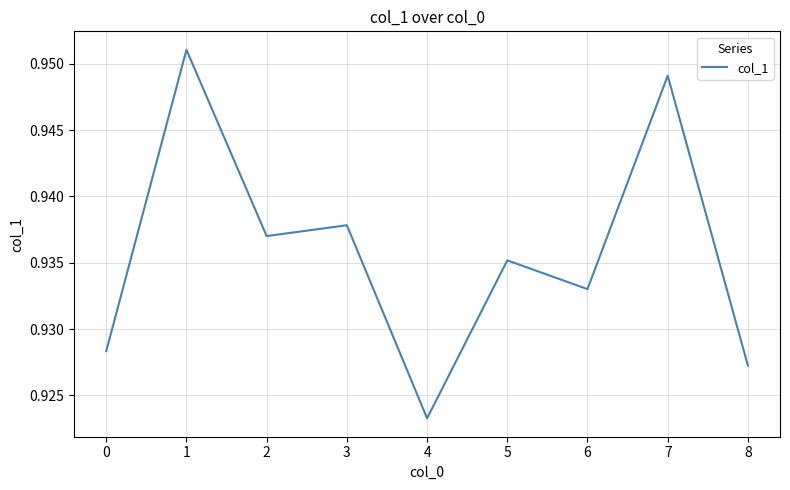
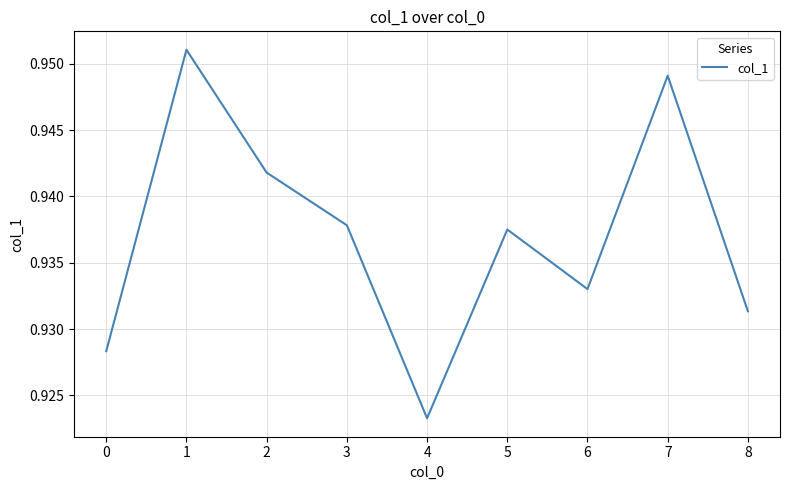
  {
    "0": 0.9283,
    "1": 0.9511,
-   "2": 0.9370,
+   "2": 0.9418,
    "3": 0.9378,
    "4": 0.9233,
-   "5": 0.9352,
+   "5": 0.9375,
    "6": 0.9330,
    "7": 0.9491,
-   "8": 0.9272
+   "8": 0.9313
  }
